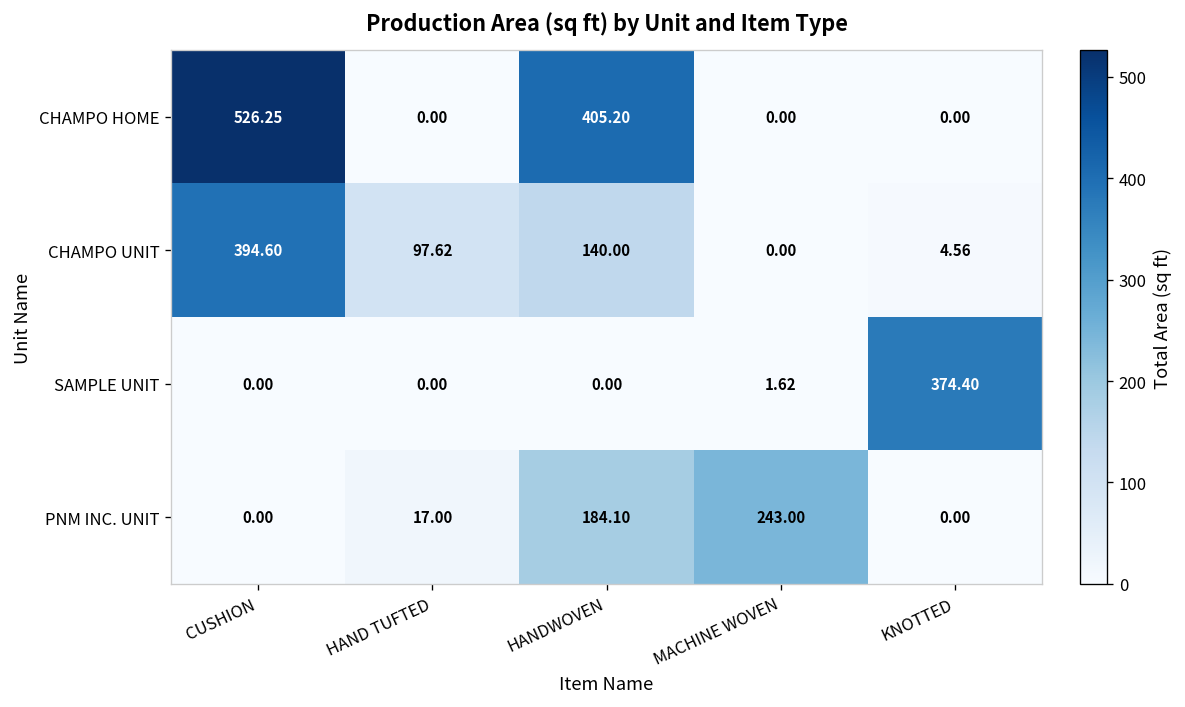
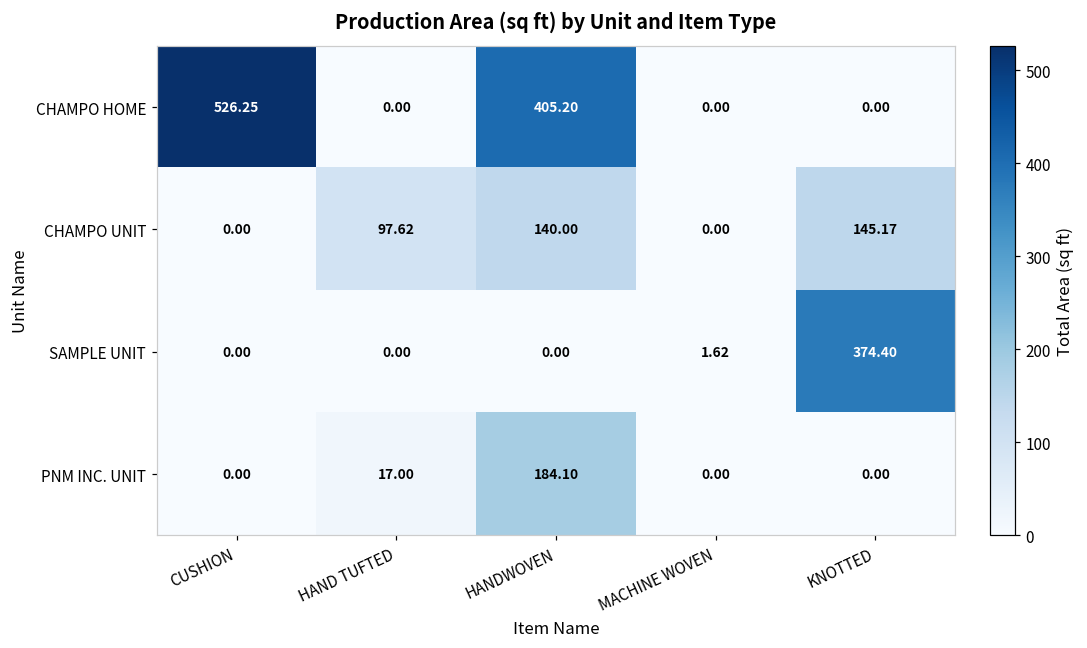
  {
    "CHAMPO HOME": {
      "CUSHION": 526.25,
      "HAND TUFTED": 0.00,
      "HANDWOVEN": 405.20,
      "MACHINE WOVEN": 0.00,
      "KNOTTED": 0.00
    },
    "CHAMPO UNIT": {
-     "CUSHION": 394.60,
+     "CUSHION": 0.00,
      "HAND TUFTED": 97.62,
      "HANDWOVEN": 140.00,
      "MACHINE WOVEN": 0.00,
-     "KNOTTED": 4.56
+     "KNOTTED": 145.17
    },
    "SAMPLE UNIT": {
      "CUSHION": 0.00,
      "HAND TUFTED": 0.00,
      "HANDWOVEN": 0.00,
      "MACHINE WOVEN": 1.62,
      "KNOTTED": 374.40
    },
    "PNM INC. UNIT": {
      "CUSHION": 0.00,
      "HAND TUFTED": 17.00,
      "HANDWOVEN": 184.10,
-     "MACHINE WOVEN": 243.00,
+     "MACHINE WOVEN": 0.00,
      "KNOTTED": 0.00
    }
  }
